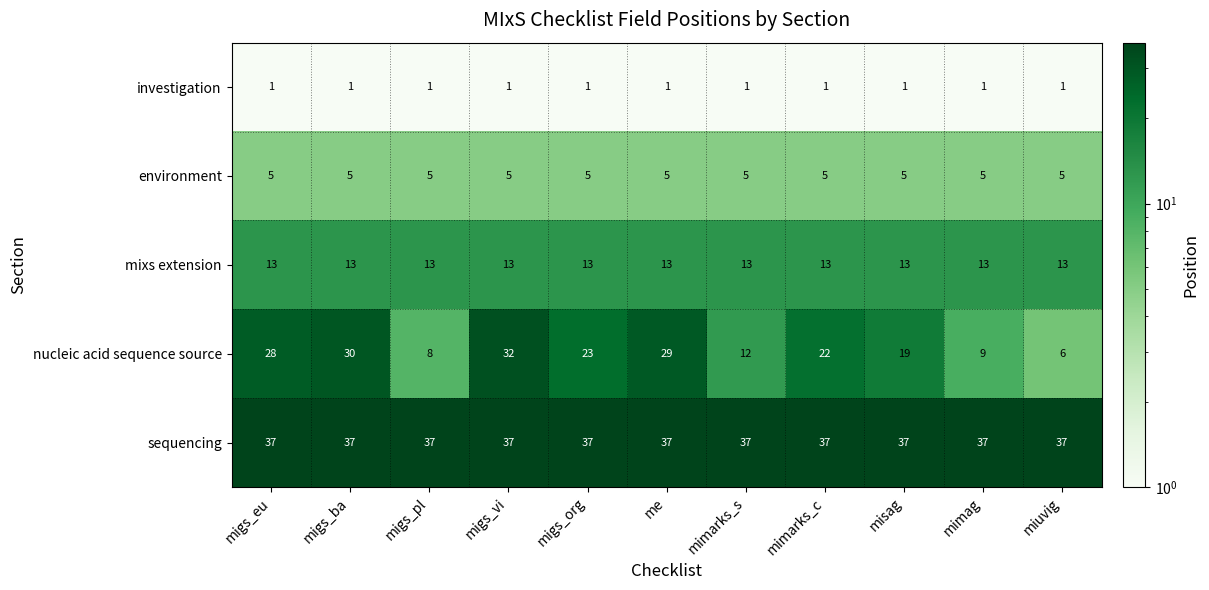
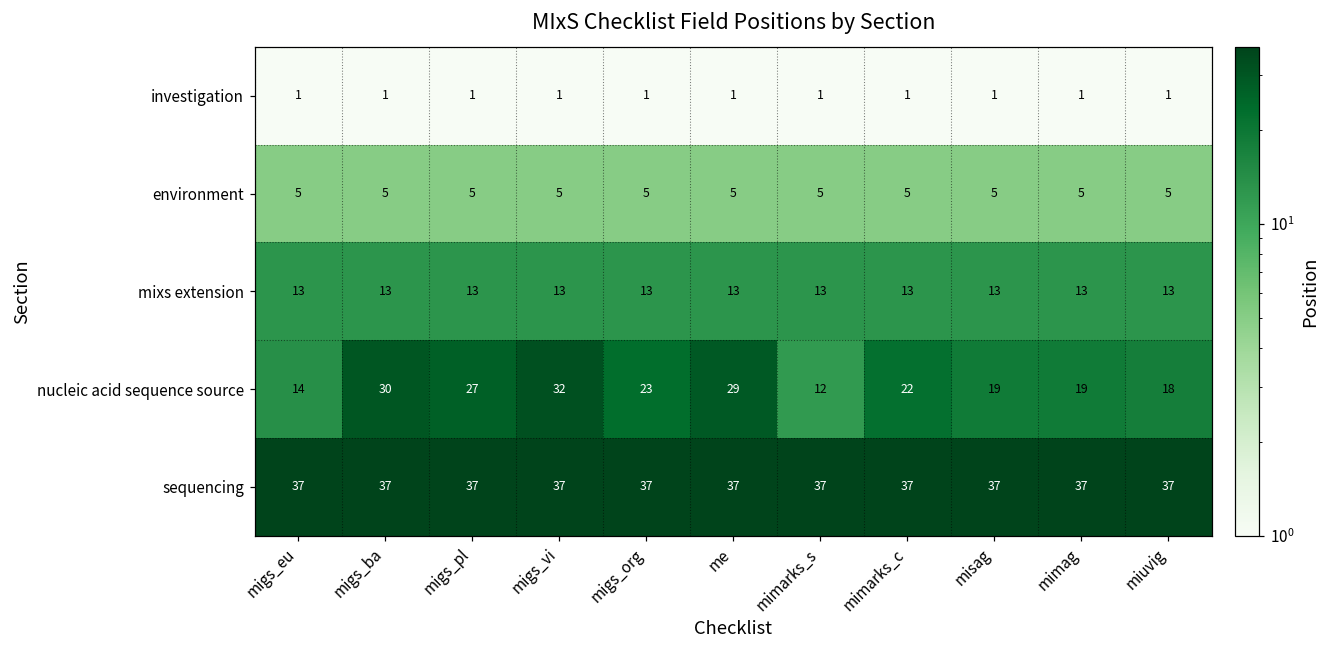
  {
    "investigation": {
      "migs_eu": 1,
      "migs_ba": 1,
      "migs_pl": 1,
      "migs_vi": 1,
      "migs_org": 1,
      "me": 1,
      "mimarks_s": 1,
      "mimarks_c": 1,
      "misag": 1,
      "mimag": 1,
      "miuvig": 1
    },
    "environment": {
      "migs_eu": 5,
      "migs_ba": 5,
      "migs_pl": 5,
      "migs_vi": 5,
      "migs_org": 5,
      "me": 5,
      "mimarks_s": 5,
      "mimarks_c": 5,
      "misag": 5,
      "mimag": 5,
      "miuvig": 5
    },
    "mixs extension": {
      "migs_eu": 13,
      "migs_ba": 13,
      "migs_pl": 13,
      "migs_vi": 13,
      "migs_org": 13,
      "me": 13,
      "mimarks_s": 13,
      "mimarks_c": 13,
      "misag": 13,
      "mimag": 13,
      "miuvig": 13
    },
    "nucleic acid sequence source": {
-     "migs_eu": 28,
+     "migs_eu": 14,
      "migs_ba": 30,
-     "migs_pl": 8,
+     "migs_pl": 27,
      "migs_vi": 32,
      "migs_org": 23,
      "me": 29,
      "mimarks_s": 12,
      "mimarks_c": 22,
      "misag": 19,
-     "mimag": 9,
-     "miuvig": 6
+     "mimag": 19,
+     "miuvig": 18
    },
    "sequencing": {
      "migs_eu": 37,
      "migs_ba": 37,
      "migs_pl": 37,
      "migs_vi": 37,
      "migs_org": 37,
      "me": 37,
      "mimarks_s": 37,
      "mimarks_c": 37,
      "misag": 37,
      "mimag": 37,
      "miuvig": 37
    }
  }
